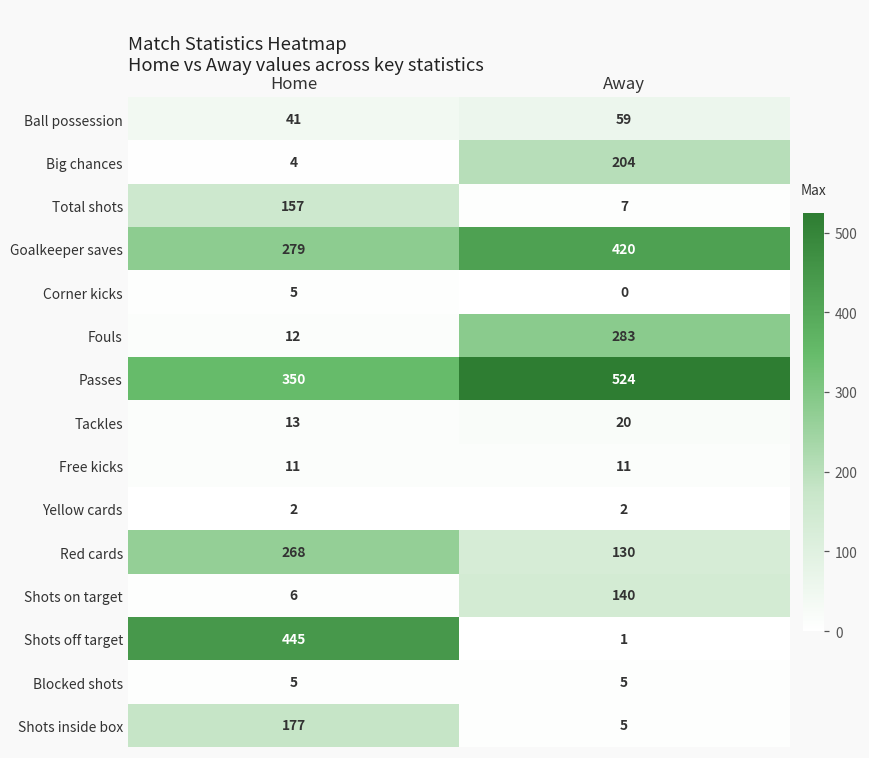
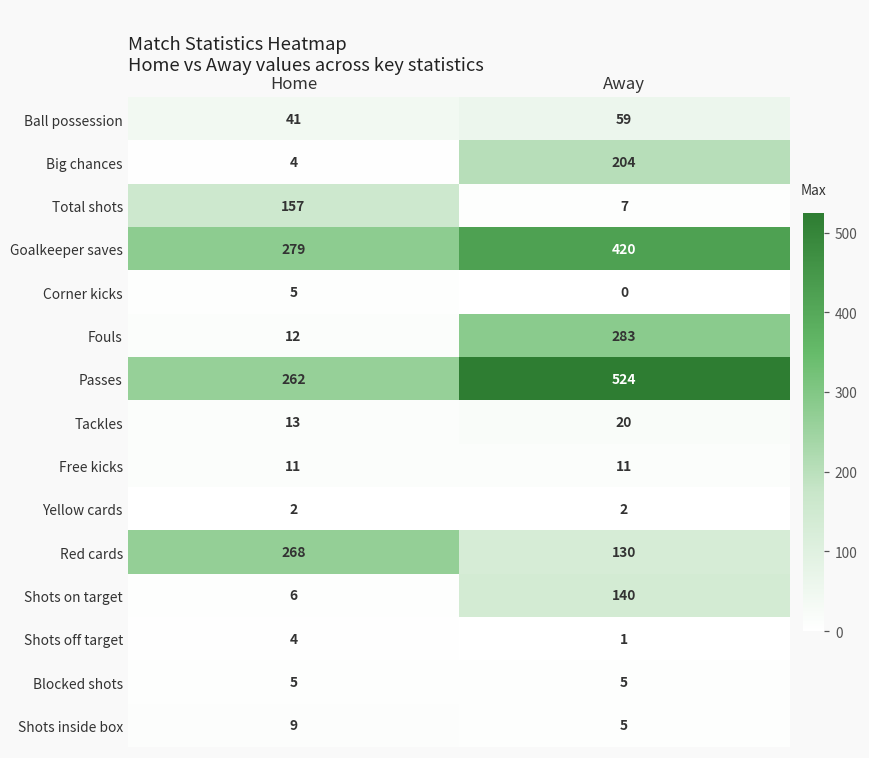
  {
    "Ball possession": {
      "Home": 41,
      "Away": 59
    },
    "Big chances": {
      "Home": 4,
      "Away": 204
    },
    "Total shots": {
      "Home": 157,
      "Away": 7
    },
    "Goalkeeper saves": {
      "Home": 279,
      "Away": 420
    },
    "Corner kicks": {
      "Home": 5,
      "Away": 0
    },
    "Fouls": {
      "Home": 12,
      "Away": 283
    },
    "Passes": {
-     "Home": 350,
+     "Home": 262,
      "Away": 524
    },
    "Tackles": {
      "Home": 13,
      "Away": 20
    },
    "Free kicks": {
      "Home": 11,
      "Away": 11
    },
    "Yellow cards": {
      "Home": 2,
      "Away": 2
    },
    "Red cards": {
      "Home": 268,
      "Away": 130
    },
    "Shots on target": {
      "Home": 6,
      "Away": 140
    },
    "Shots off target": {
-     "Home": 445,
+     "Home": 4,
      "Away": 1
    },
    "Blocked shots": {
      "Home": 5,
      "Away": 5
    },
    "Shots inside box": {
-     "Home": 177,
+     "Home": 9,
      "Away": 5
    }
  }
